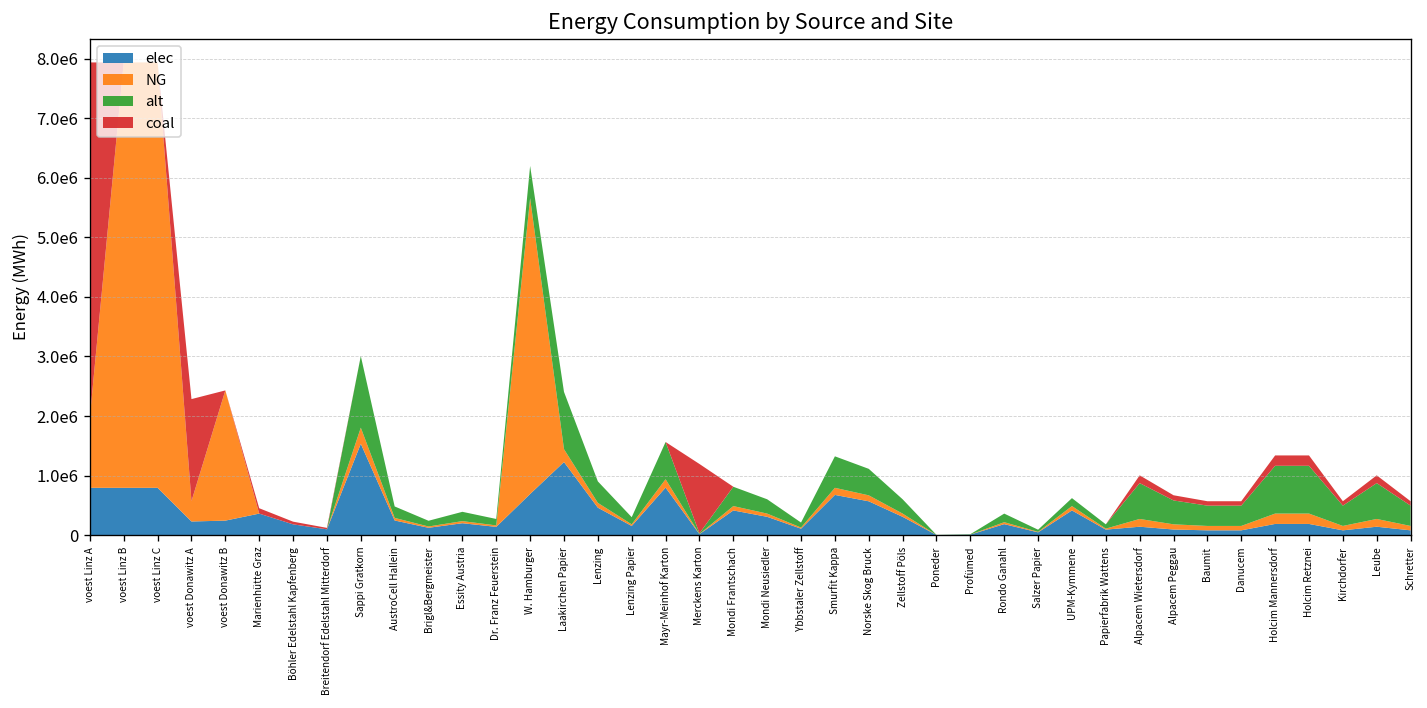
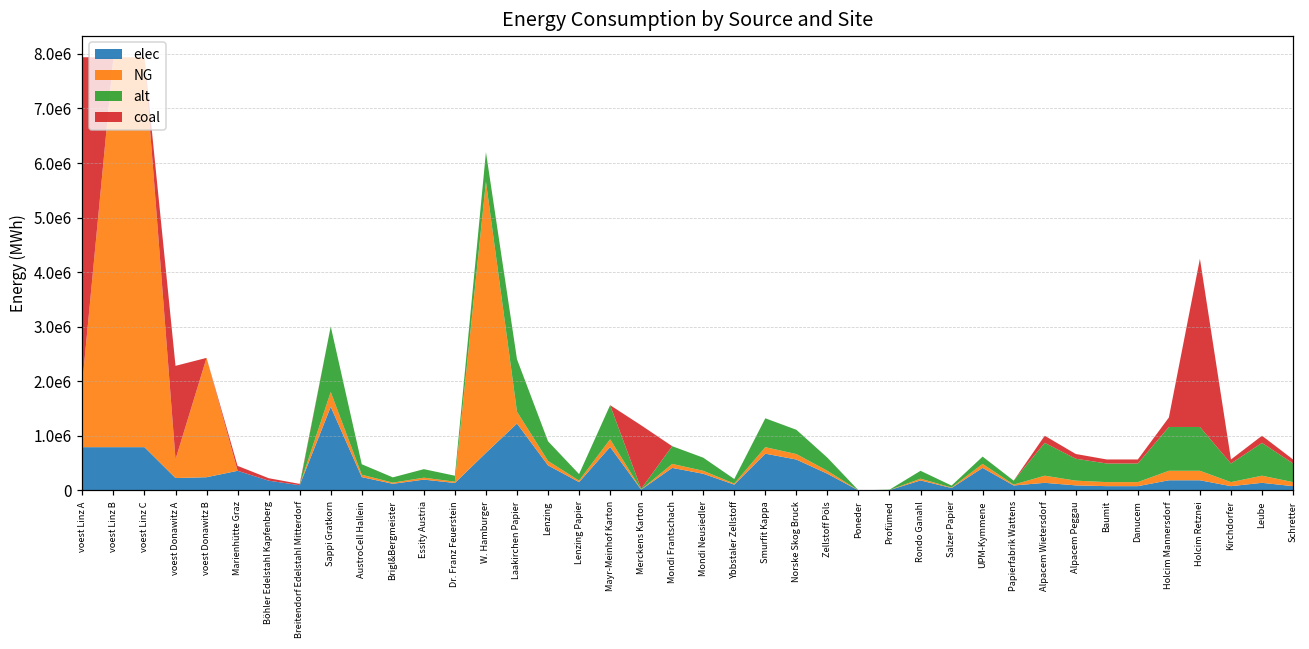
  {
    "elec": {
      "voest Linz A": 800000,
      "voest Linz B": 800000,
      "voest Linz C": 800000,
      "voest Donawitz A": 200000,
      "voest Donawitz B": 200000,
      "Sappi Gratkorn": 1500000,
      "W. Hamburger": 700000,
      "Laakirchen Papier": 1200000,
      "Lenzing": 500000,
      "Mayr-Meinhof Karton": 800000,
      "Mondi Frantschach": 400000,
      "Mondi Neusiedler": 300000,
      "Smurfit Kappa": 700000,
      "Norske Skog Bruck": 600000,
      "Zellstoff Pöls": 300000,
      "UPM-Kymmene": 400000,
      "Alpacem Wietersdorf": 100000,
      "Alpacem Peggau": 100000,
      "Baumit": 100000,
      "Danucem": 100000,
      "Holcim Mannersdorf": 200000,
      "Holcim Retznei": 200000,
      "Kirchdorfer": 100000,
      "Leube": 100000,
      "Schretter": 100000
    },
    "NG": {
      "Sappi Gratkorn": 300000,
      "W. Hamburger": 5000000,
      "Laakirchen Papier": 200000,
      "Lenzing": 100000,
      "Mayr-Meinhof Karton": 100000,
      "Mondi Frantschach": 100000,
      "Mondi Neusiedler": 100000,
      "Smurfit Kappa": 100000,
      "Norske Skog Bruck": 100000,
      "Zellstoff Pöls": 100000,
      "UPM-Kymmene": 100000,
      "Alpacem Wietersdorf": 100000,
      "Alpacem Peggau": 100000,
      "Baumit": 100000,
      "Danucem": 100000,
      "Holcim Mannersdorf": 200000,
      "Holcim Retznei": 200000,
      "Kirchdorfer": 100000,
      "Leube": 100000,
      "Schretter": 100000
    },
    "alt": {
      "Alpacem Wietersdorf": 600000,
      "Alpacem Peggau": 400000,
      "Baumit": 300000,
      "Danucem": 300000,
      "Holcim Mannersdorf": 800000,
      "Holcim Retznei": 800000,
      "Kirchdorfer": 300000,
      "Leube": 600000,
      "Schretter": 300000
    },
    "coal": {
      "voest Linz A": 6000000,
      "voest Donawitz A": 1700000,
      "Marienhütte Graz": 100000,
      "Merckens Karton": 1200000,
      "Alpacem Wietersdorf": 100000,
      "Alpacem Peggau": 100000,
      "Baumit": 100000,
      "Danucem": 100000,
      "Holcim Mannersdorf": 200000,
-     "Holcim Retznei": 200000,
+     "Holcim Retznei": 3100000,
      "Kirchdorfer": 100000,
      "Leube": 100000,
      "Schretter": 100000
    }
  }
